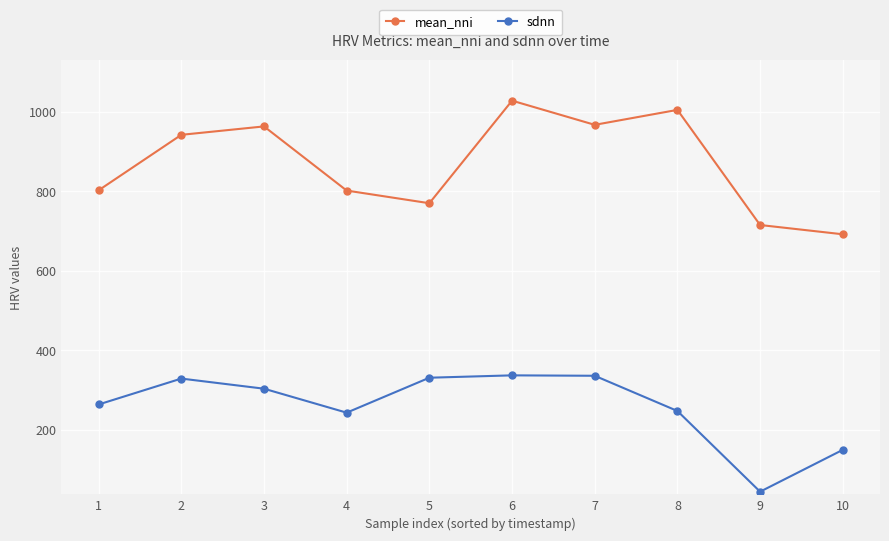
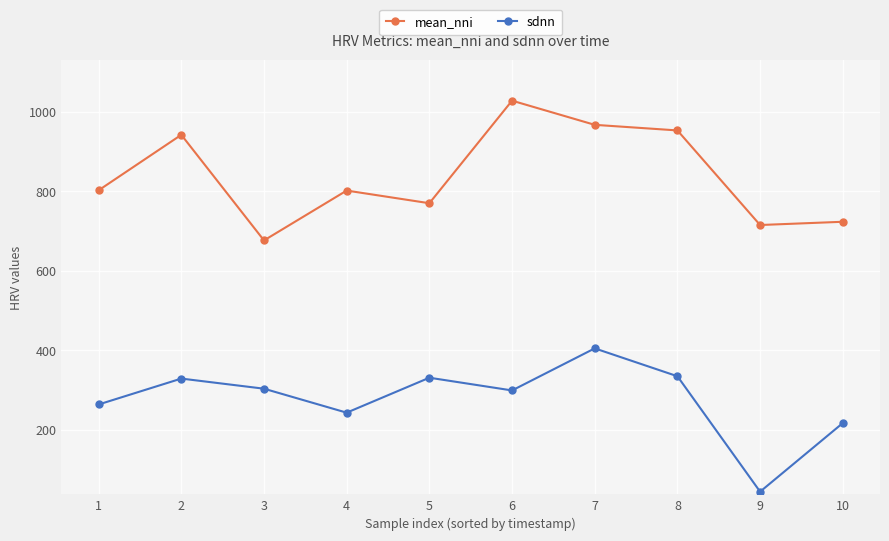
  {
    "mean_nni": {
      "1": 800,
      "2": 940,
-     "3": 960,
+     "3": 680,
      "4": 800,
      "5": 770,
      "6": 1030,
      "7": 970,
-     "8": 1000,
+     "8": 950,
      "9": 720,
-     "10": 690
+     "10": 720
    },
    "sdnn": {
      "1": 260,
      "2": 330,
      "3": 300,
      "4": 240,
      "5": 330,
-     "6": 340,
-     "7": 340,
-     "8": 250,
+     "6": 300,
+     "7": 400,
+     "8": 330,
      "9": 40,
-     "10": 150
+     "10": 220
    }
  }
